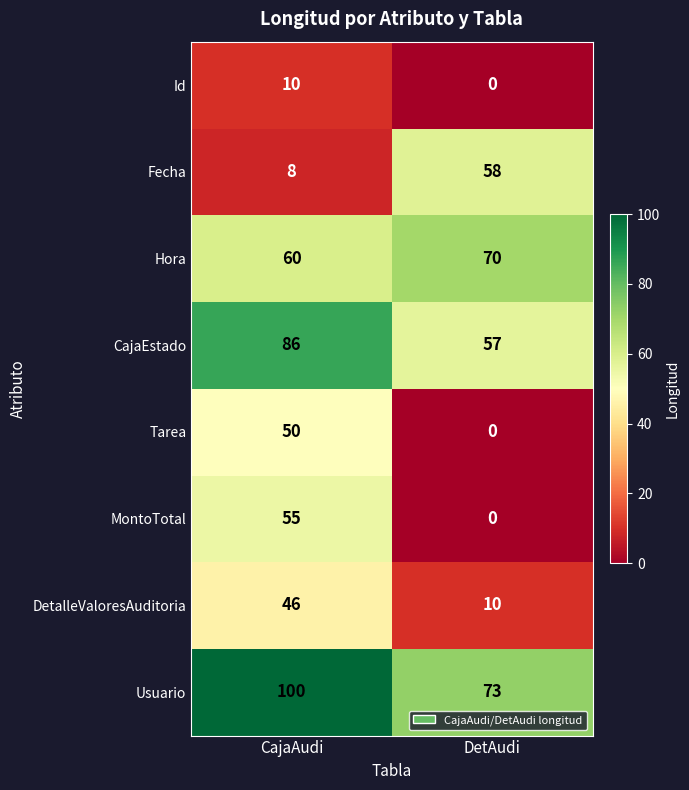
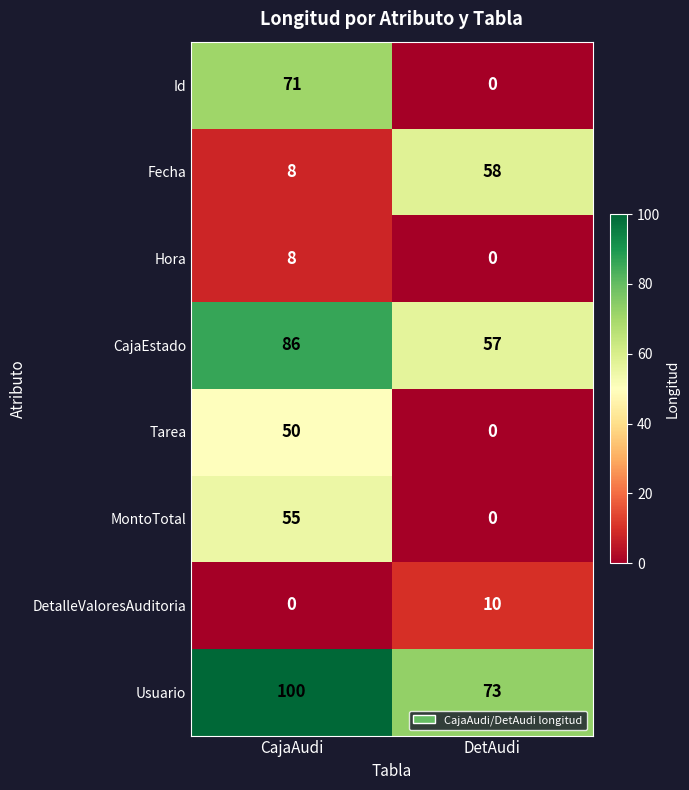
  {
    "Id": {
-     "CajaAudi": 10,
+     "CajaAudi": 71,
      "DetAudi": 0
    },
    "Fecha": {
      "CajaAudi": 8,
      "DetAudi": 58
    },
    "Hora": {
-     "CajaAudi": 60,
-     "DetAudi": 70
+     "CajaAudi": 8,
+     "DetAudi": 0
    },
    "CajaEstado": {
      "CajaAudi": 86,
      "DetAudi": 57
    },
    "Tarea": {
      "CajaAudi": 50,
      "DetAudi": 0
    },
    "MontoTotal": {
      "CajaAudi": 55,
      "DetAudi": 0
    },
    "DetalleValoresAuditoria": {
-     "CajaAudi": 46,
+     "CajaAudi": 0,
      "DetAudi": 10
    },
    "Usuario": {
      "CajaAudi": 100,
      "DetAudi": 73
    }
  }
